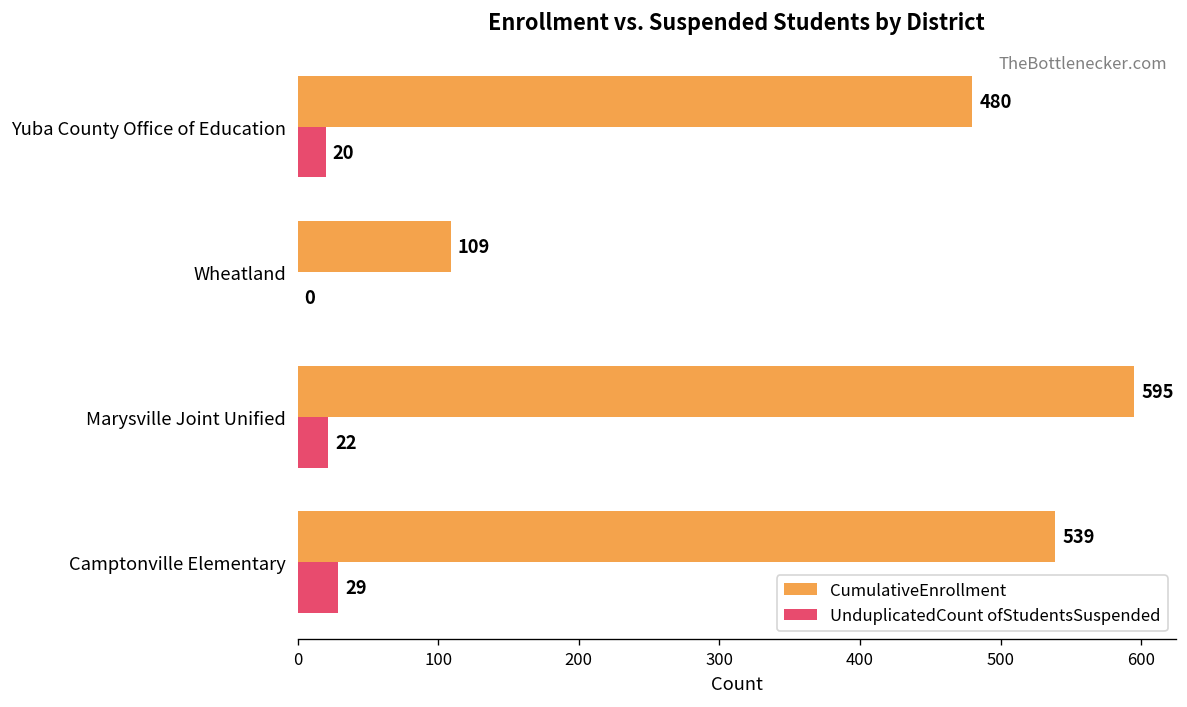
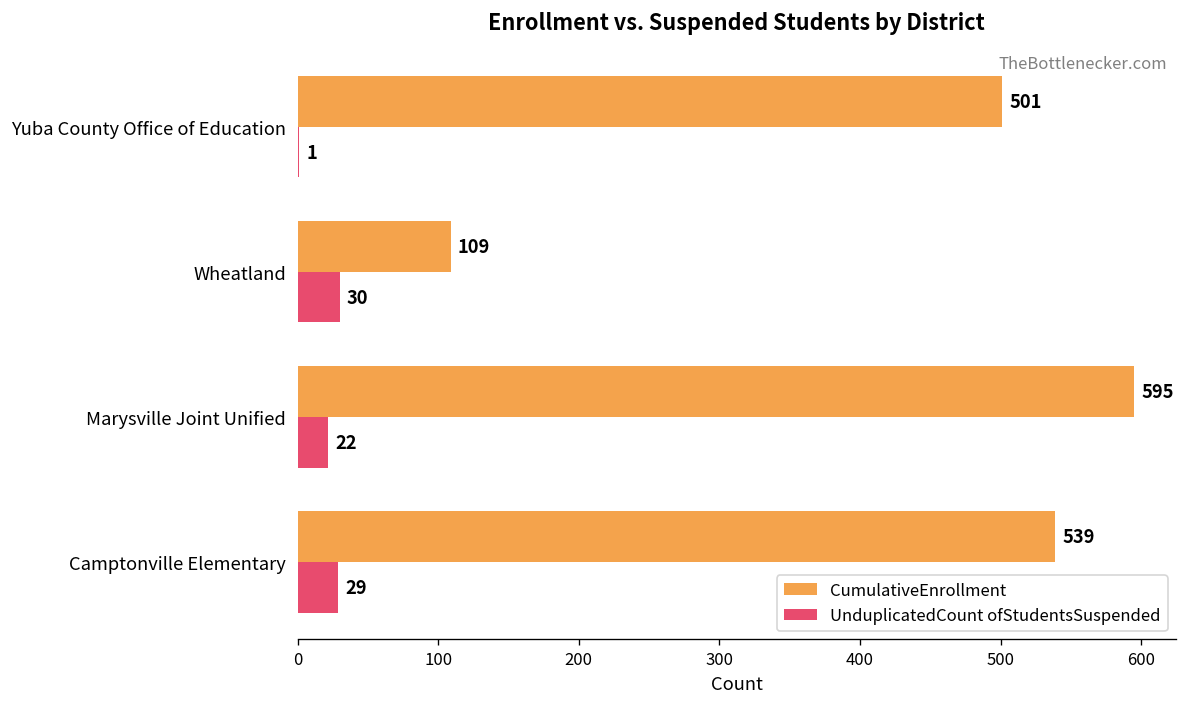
  {
    "CumulativeEnrollment": {
-     "Yuba County Office of Education": 480,
+     "Yuba County Office of Education": 501,
      "Wheatland": 109,
      "Marysville Joint Unified": 595,
      "Camptonville Elementary": 539
    },
    "UnduplicatedCount ofStudentsSuspended": {
-     "Yuba County Office of Education": 20,
-     "Wheatland": 0,
+     "Yuba County Office of Education": 1,
+     "Wheatland": 30,
      "Marysville Joint Unified": 22,
      "Camptonville Elementary": 29
    }
  }
